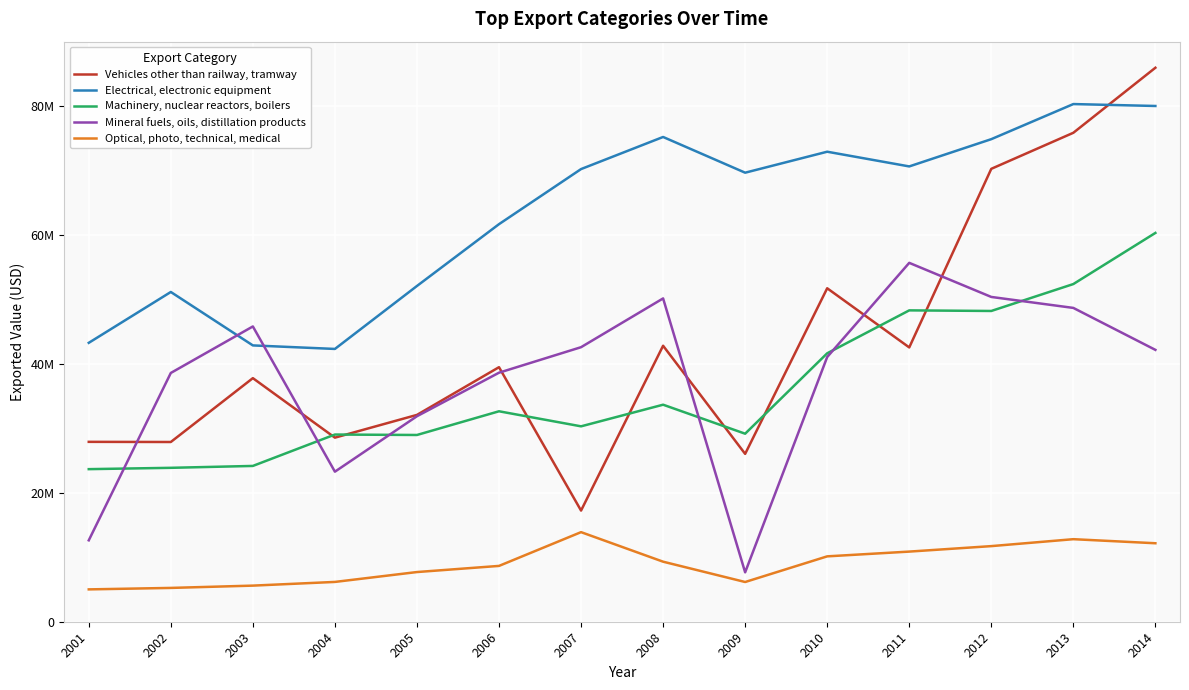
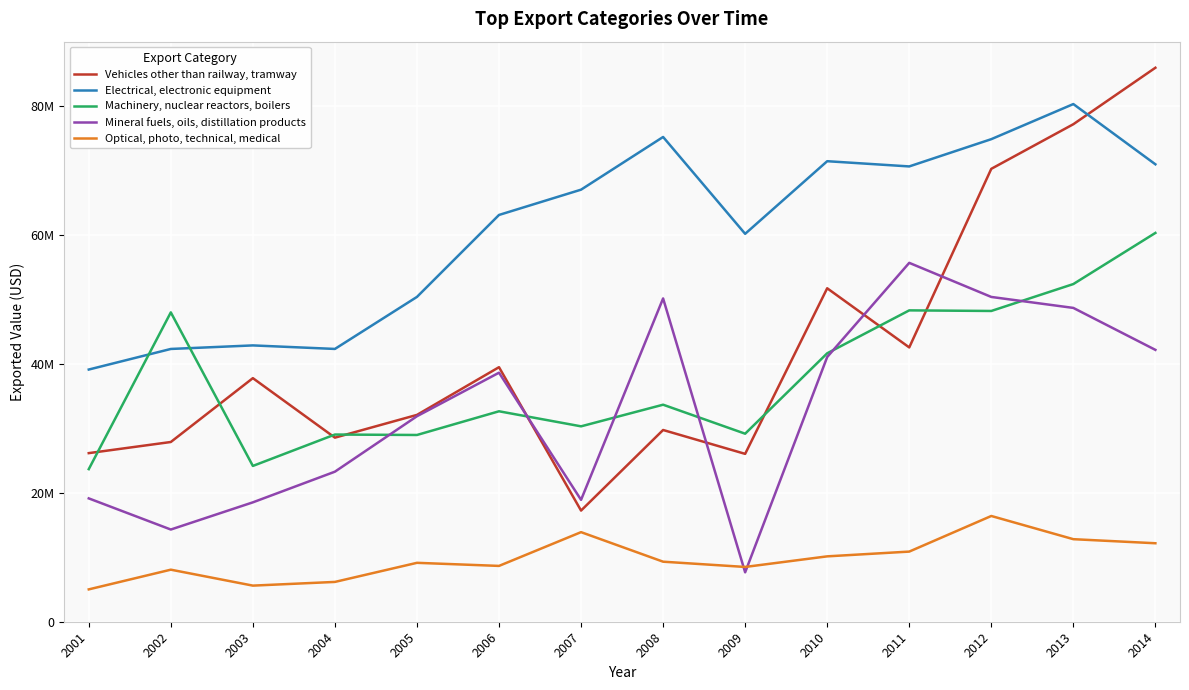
  {
    "Vehicles other than railway, tramway": {
-     "2001": 28000000,
+     "2001": 26000000,
      "2002": 28000000,
      "2003": 38000000,
      "2004": 29000000,
      "2006": 39000000,
      "2007": 17000000,
-     "2008": 43000000,
+     "2008": 30000000,
      "2009": 26000000,
      "2010": 52000000,
      "2011": 43000000,
      "2012": 70000000,
-     "2013": 76000000,
+     "2013": 77000000,
      "2014": 86000000
    },
    "Electrical, electronic equipment": {
-     "2001": 43000000,
-     "2002": 51000000,
+     "2001": 39000000,
+     "2002": 42000000,
      "2003": 43000000,
      "2004": 42000000,
-     "2005": 52000000,
-     "2006": 62000000,
-     "2007": 70000000,
+     "2005": 50000000,
+     "2006": 63000000,
+     "2007": 67000000,
      "2008": 75000000,
-     "2009": 70000000,
-     "2010": 73000000,
+     "2009": 60000000,
+     "2010": 71000000,
      "2011": 71000000,
      "2012": 75000000,
      "2013": 80000000,
-     "2014": 80000000
+     "2014": 71000000
    },
    "Machinery, nuclear reactors, boilers": {
      "2001": 24000000,
-     "2002": 24000000,
+     "2002": 48000000,
      "2003": 24000000,
      "2004": 29000000,
      "2005": 29000000,
      "2006": 33000000,
      "2007": 30000000,
      "2008": 34000000,
      "2009": 29000000,
      "2010": 42000000,
      "2011": 48000000,
      "2012": 48000000,
      "2013": 52000000,
      "2014": 60000000
    },
    "Mineral fuels, oils, distillation products": {
-     "2001": 13000000,
-     "2002": 39000000,
-     "2003": 46000000,
+     "2001": 19000000,
+     "2002": 14000000,
+     "2003": 19000000,
      "2004": 23000000,
      "2006": 39000000,
-     "2007": 43000000,
+     "2007": 19000000,
      "2008": 50000000,
      "2009": 8000000,
      "2010": 41000000,
      "2011": 56000000,
      "2012": 50000000,
      "2013": 49000000,
      "2014": 42000000
    },
    "Optical, photo, technical, medical": {
      "2001": 5000000,
-     "2002": 5000000,
+     "2002": 8000000,
      "2003": 6000000,
      "2004": 6000000,
-     "2005": 8000000,
+     "2005": 9000000,
      "2006": 9000000,
      "2007": 14000000,
      "2008": 9000000,
-     "2009": 6000000,
+     "2009": 8000000,
      "2010": 10000000,
      "2011": 11000000,
-     "2012": 12000000,
+     "2012": 16000000,
      "2013": 13000000,
      "2014": 12000000
    }
  }
